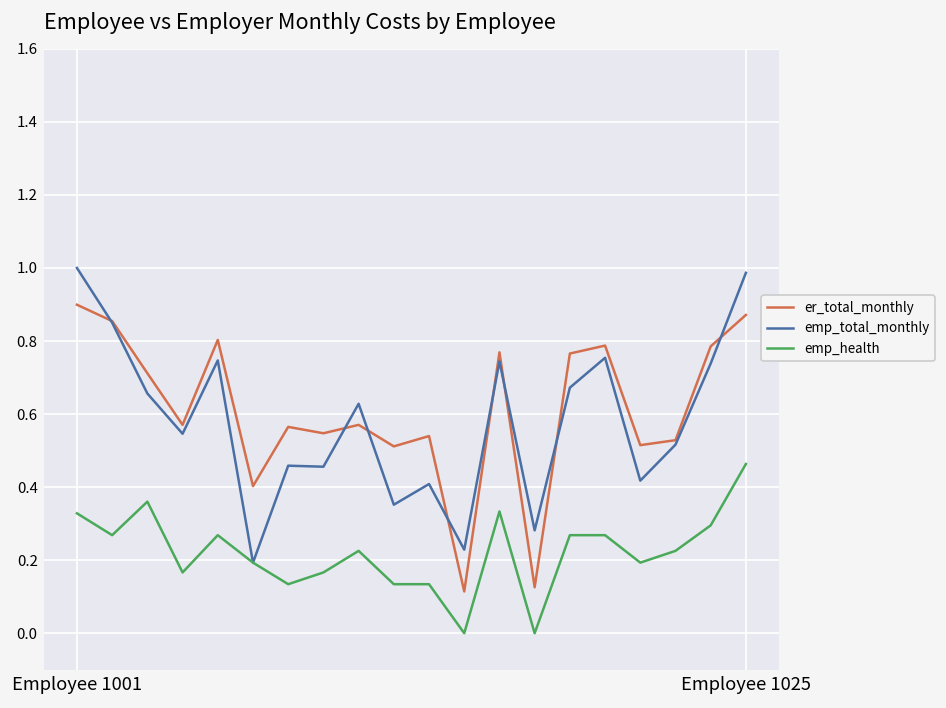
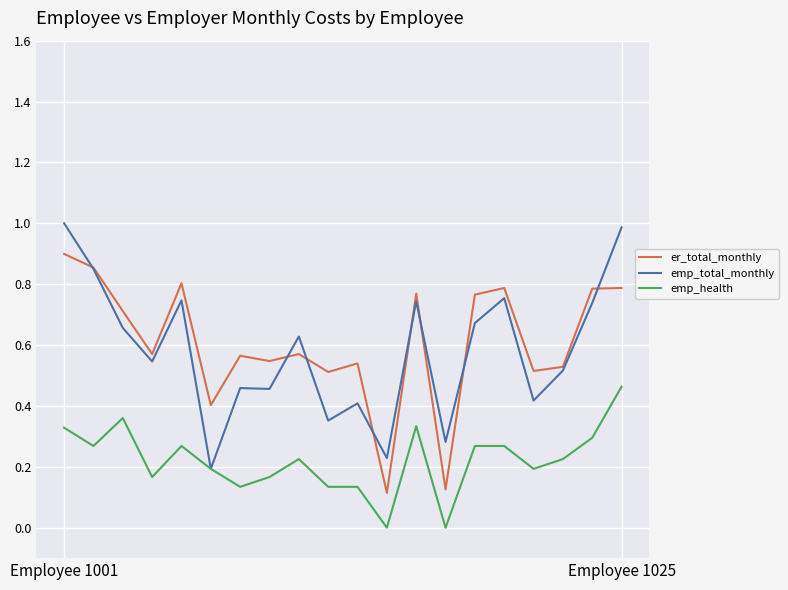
  {
    "er_total_monthly": {
      "Employee 1001": 0.90,
-     "Employee 1025": 0.87
+     "Employee 1025": 0.79
    },
    "emp_total_monthly": {
      "Employee 1001": 1.00,
      "Employee 1025": 0.99
    },
    "emp_health": {
      "Employee 1001": 0.33,
      "Employee 1025": 0.46
    }
  }
